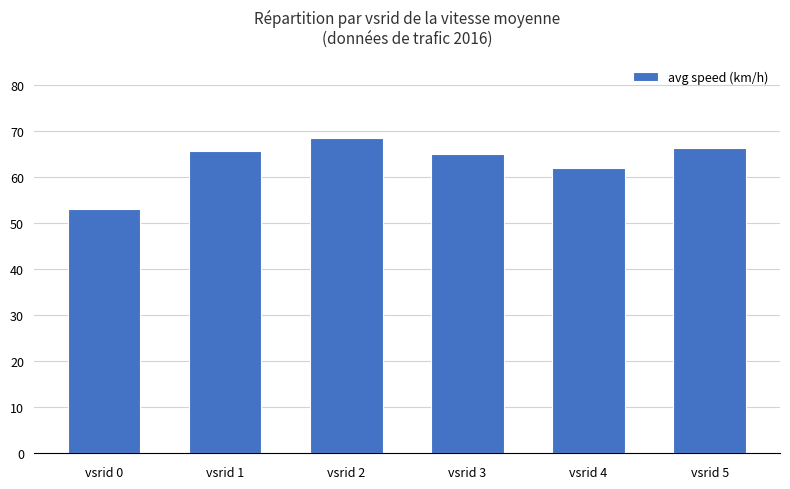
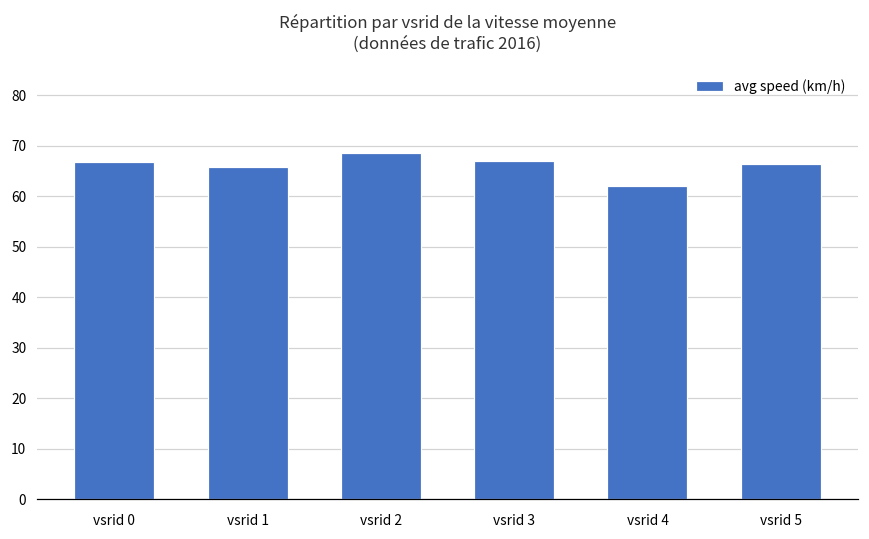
  {
-   "vsrid 0": 53,
+   "vsrid 0": 67,
    "vsrid 1": 66,
    "vsrid 2": 69,
-   "vsrid 3": 65,
+   "vsrid 3": 67,
    "vsrid 4": 62,
    "vsrid 5": 66
  }
